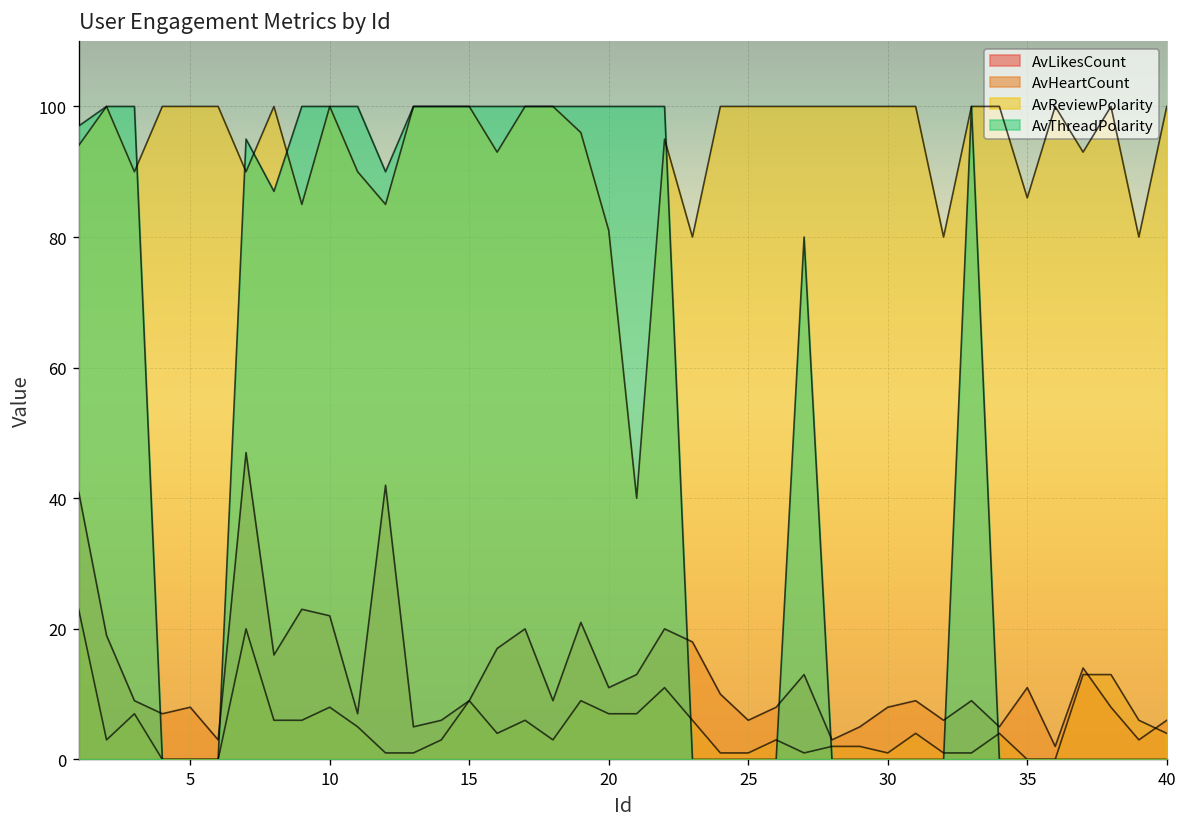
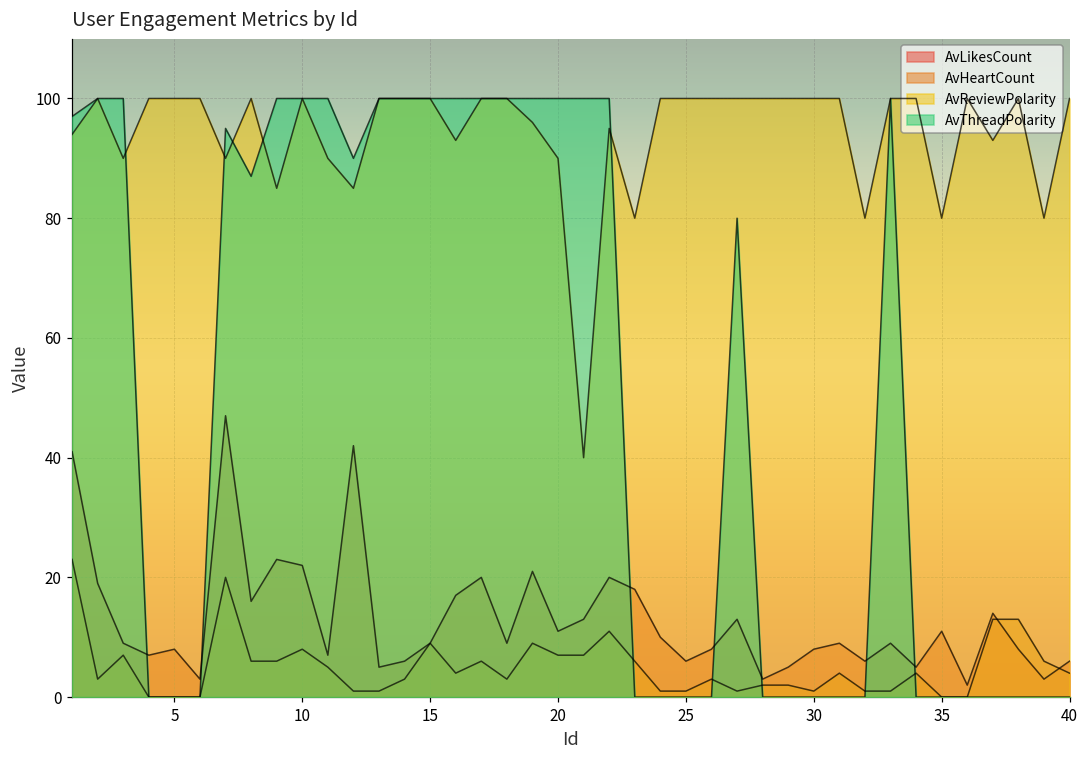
  {
    "AvReviewPolarity": {
      "5": 100,
-     "20": 81,
+     "20": 90,
      "25": 100,
      "30": 100,
-     "35": 86,
+     "35": 80,
      "40": 100
    },
    "AvThreadPolarity": {
      "20": 100,
      "25": 0,
      "30": 0,
      "40": 0
    }
  }
